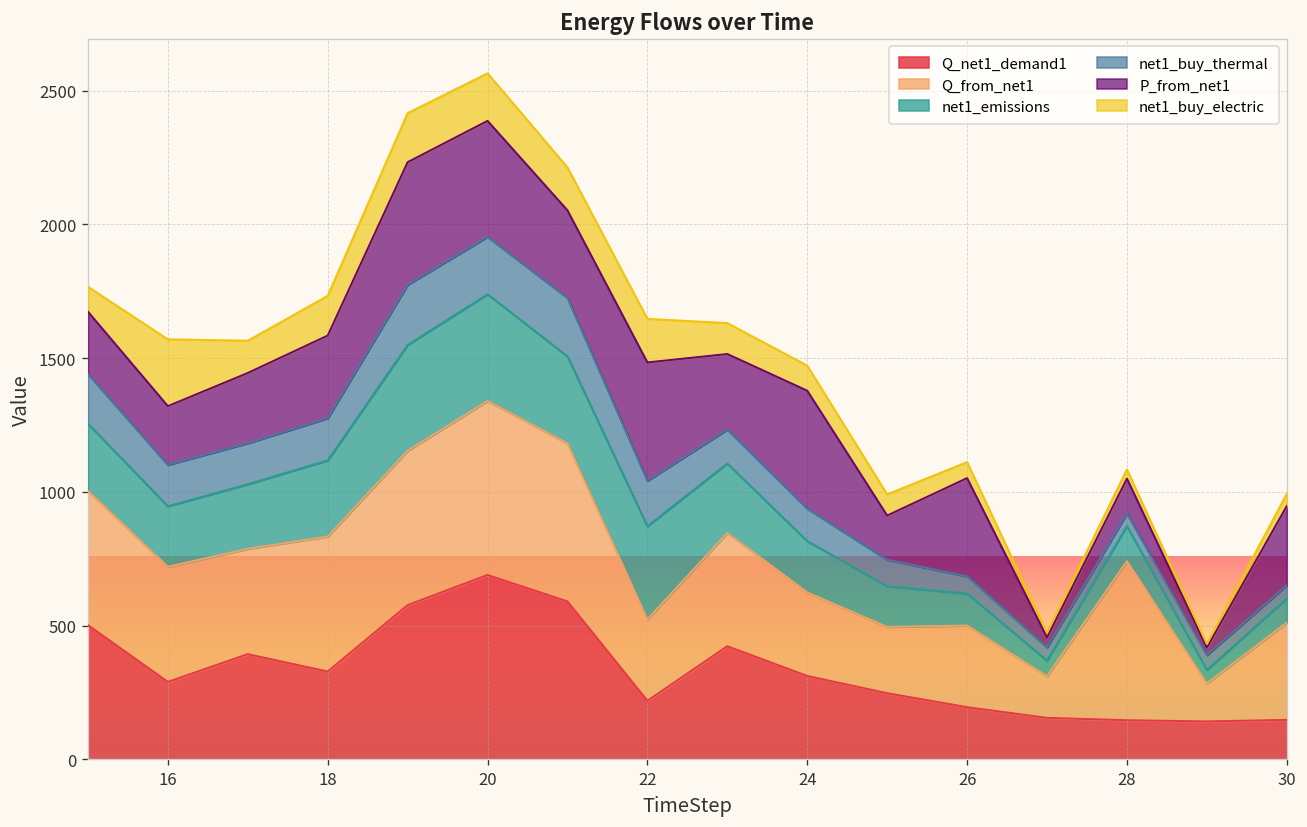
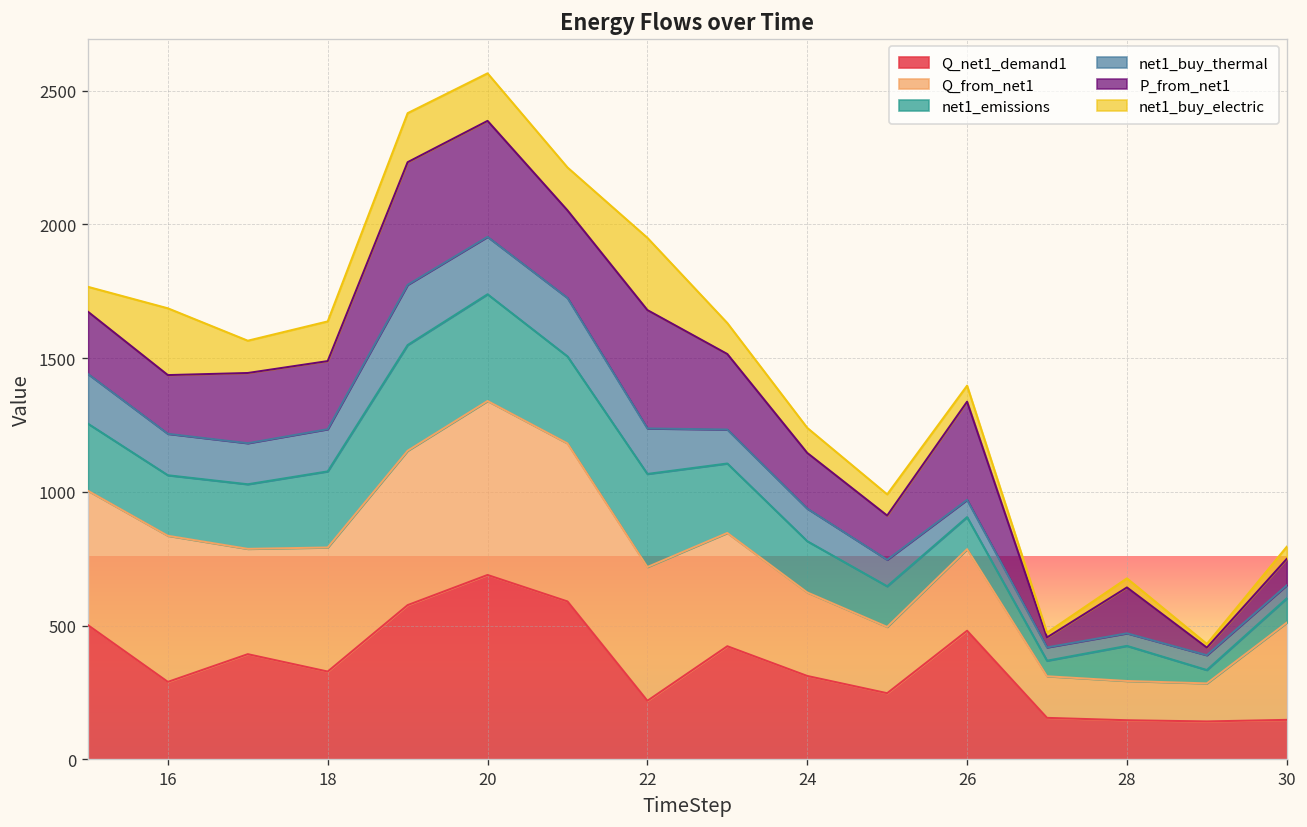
  {
    "Q_net1_demand1": {
      "16": 290,
      "18": 330,
      "20": 690,
      "22": 220,
      "24": 310,
-     "26": 200,
+     "26": 480,
      "28": 150,
      "30": 150
    },
    "Q_from_net1": {
-     "16": 430,
-     "18": 500,
+     "16": 550,
+     "18": 460,
      "20": 650,
-     "22": 300,
+     "22": 500,
      "24": 310,
      "26": 300,
-     "28": 590,
+     "28": 150,
      "30": 360
    },
    "P_from_net1": {
      "16": 220,
-     "18": 310,
+     "18": 250,
      "20": 430,
      "22": 440,
-     "24": 440,
+     "24": 210,
      "26": 370,
-     "28": 130,
-     "30": 300
+     "28": 170,
+     "30": 100
    },
    "net1_buy_electric": {
      "16": 250,
      "18": 150,
      "20": 180,
-     "22": 160,
+     "22": 270,
      "24": 90,
      "26": 60,
      "28": 30,
      "30": 50
    }
  }
